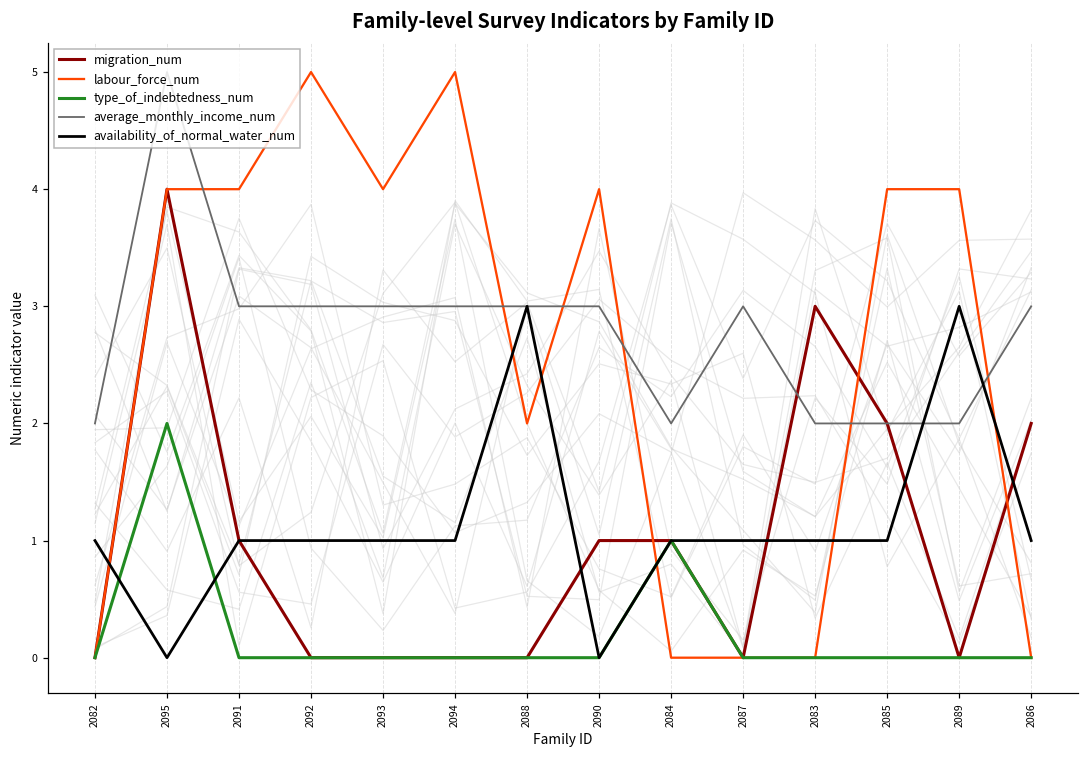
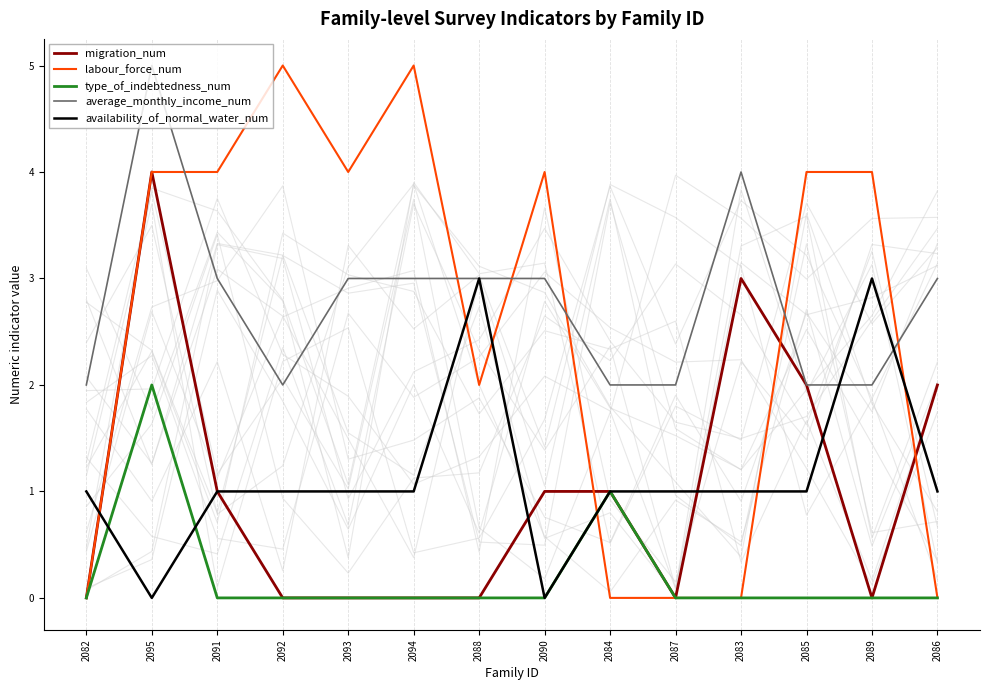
  {
    "migration_num": {
      "2090": 1,
      "2083": 3,
      "2086": 2
    },
    "labour_force_num": {
      "2091": 4,
      "2092": 5,
      "2093": 4,
      "2094": 5,
      "2090": 4,
      "2084": 0,
      "2085": 4,
      "2089": 4
    },
    "type_of_indebtedness_num": {
      "2095": 2,
      "2091": 0,
      "2085": 0
    },
    "average_monthly_income_num": {
      "2082": 2,
-     "2092": 3,
+     "2092": 2,
      "2093": 3,
      "2094": 3,
      "2090": 3,
      "2084": 2,
-     "2087": 3,
-     "2083": 2,
+     "2087": 2,
+     "2083": 4,
      "2089": 2,
      "2086": 3
    },
    "availability_of_normal_water_num": {
      "2082": 1,
      "2095": 0,
      "2092": 1,
      "2094": 1,
      "2087": 1,
      "2083": 1,
      "2085": 1,
      "2089": 3,
      "2086": 1
    }
  }
